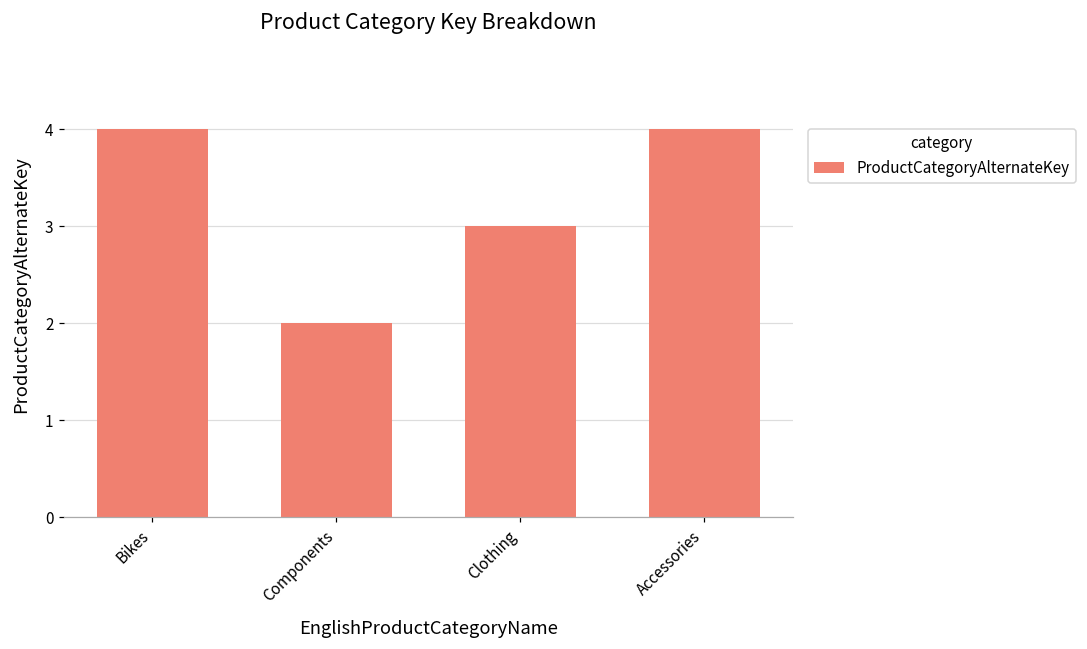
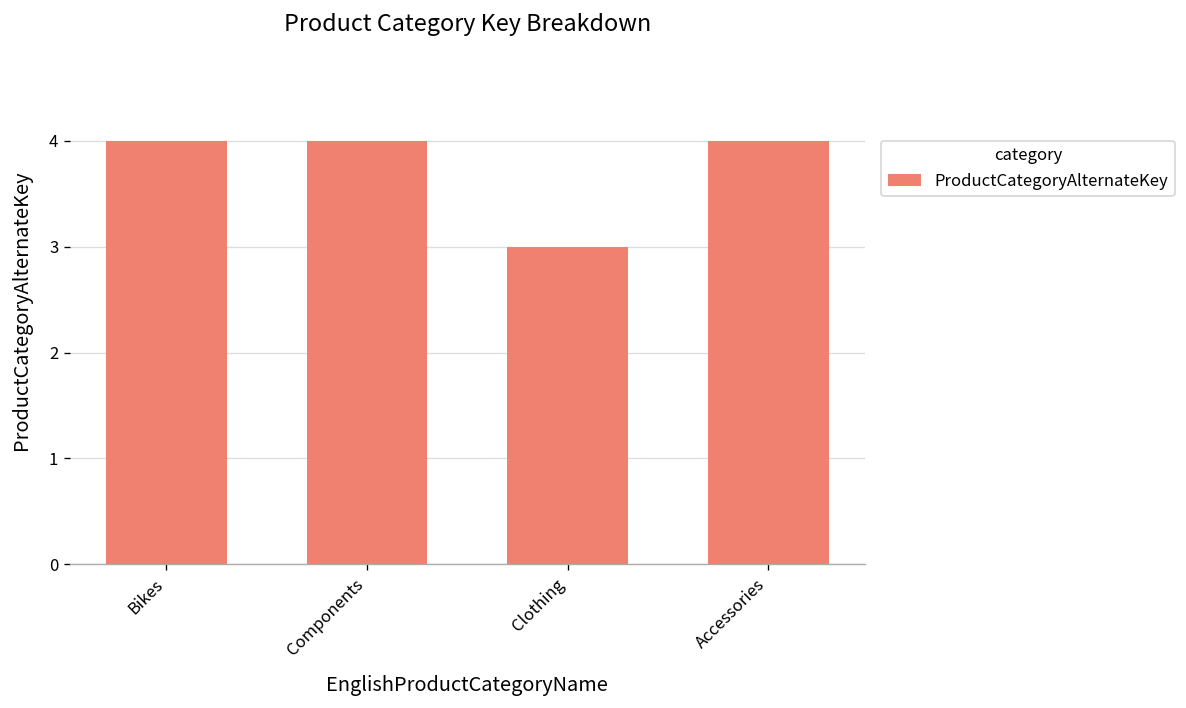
  {
    "Bikes": 4,
-   "Components": 2,
+   "Components": 4,
    "Clothing": 3,
    "Accessories": 4
  }
